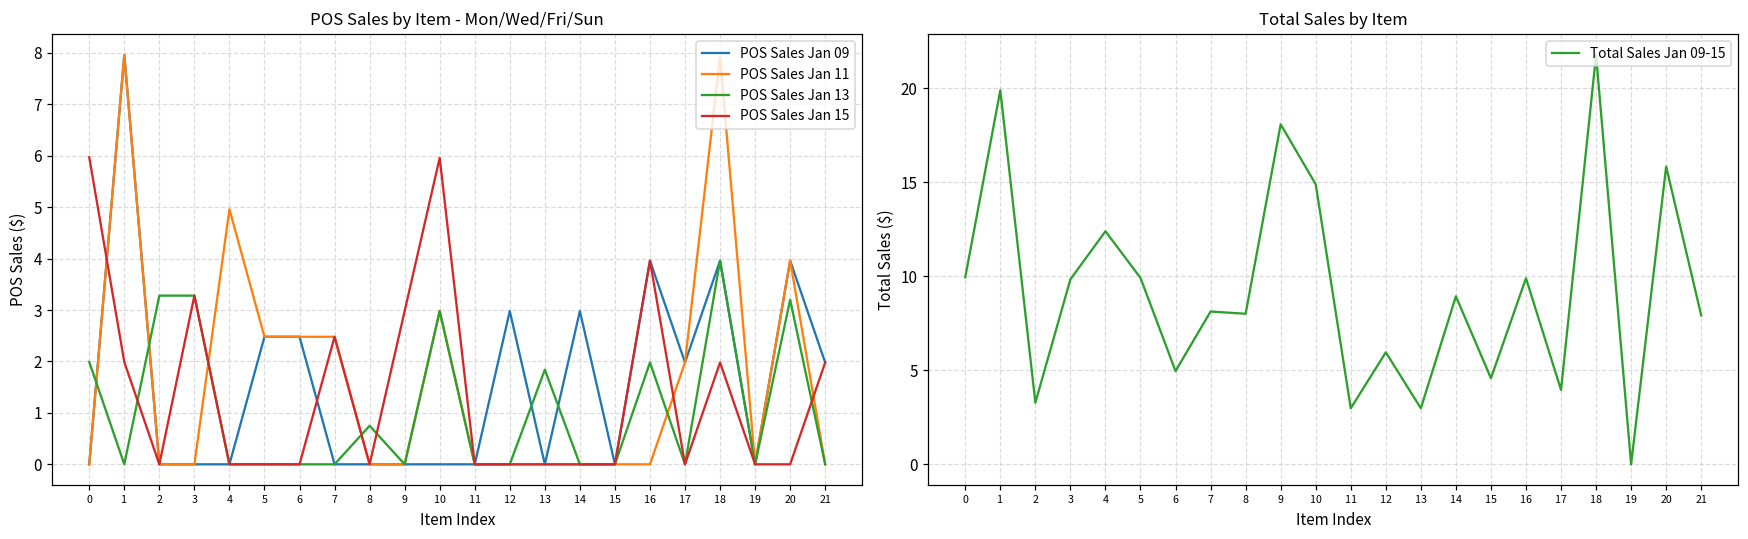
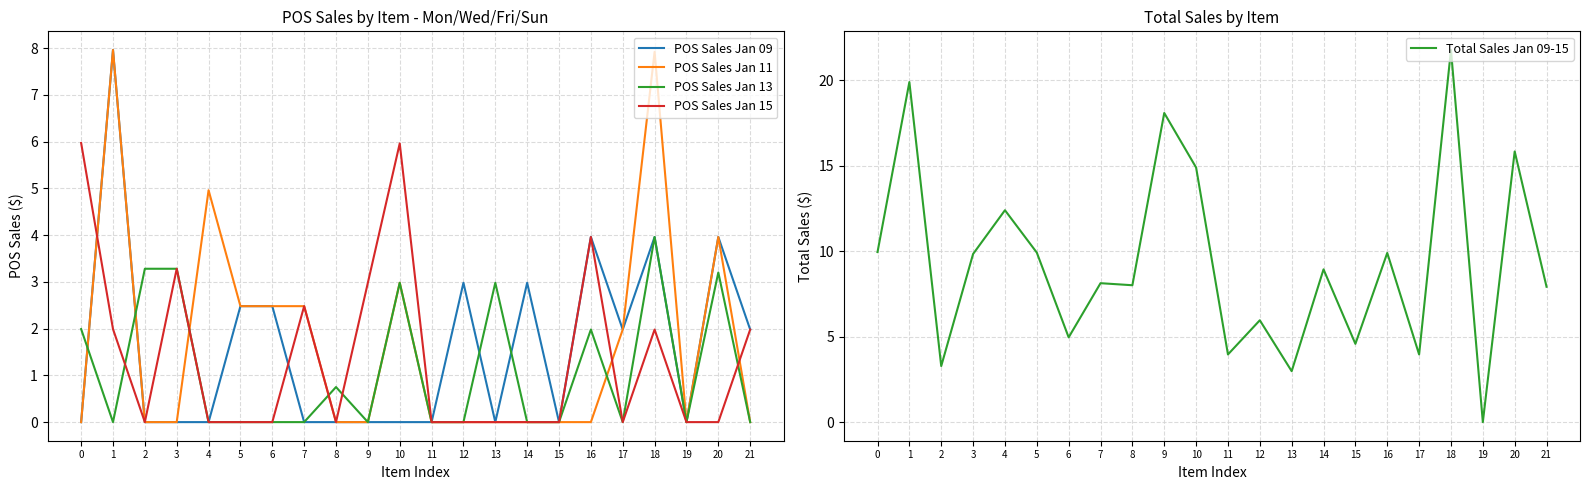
  {
    "POS Sales by Item - Mon/Wed/Fri/Sun": {
      "POS Sales Jan 09": {
        "10": 0.0,
        "12": 3.0,
        "14": 3.0
      },
      "POS Sales Jan 11": {
        "4": 5.0,
        "16": 0.0
      },
      "POS Sales Jan 13": {
        "0": 2.0,
        "1": 0.0,
        "2": 3.3,
        "8": 0.8,
-       "13": 1.8,
+       "13": 3.0,
        "16": 2.0,
        "20": 3.2
      },
      "POS Sales Jan 15": {
        "0": 6.0,
        "1": 2.0,
        "9": 3.0,
        "10": 6.0,
        "18": 2.0,
        "20": 0.0
      }
    },
    "Total Sales by Item": {
      "0": 10.0,
      "1": 19.9,
      "2": 3.3,
      "3": 9.8,
      "4": 12.4,
      "5": 9.9,
      "6": 5.0,
      "7": 8.1,
      "8": 8.0,
      "9": 18.1,
      "10": 14.9,
-     "11": 3.0,
+     "11": 4.0,
      "12": 6.0,
      "13": 3.0,
      "14": 8.9,
      "15": 4.6,
      "16": 9.9,
      "17": 4.0,
      "19": 0.0,
      "20": 15.8,
      "21": 7.9
    }
  }
